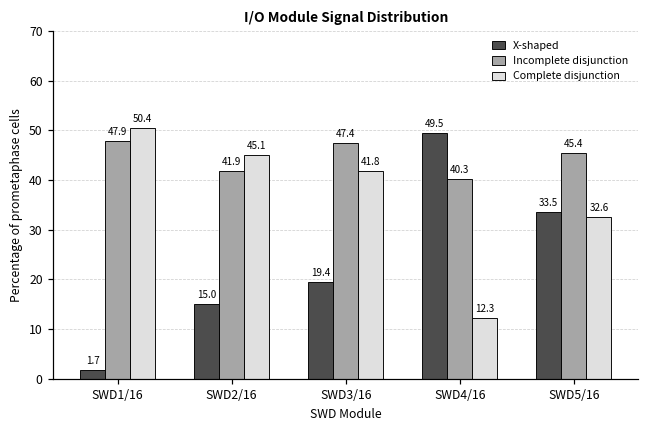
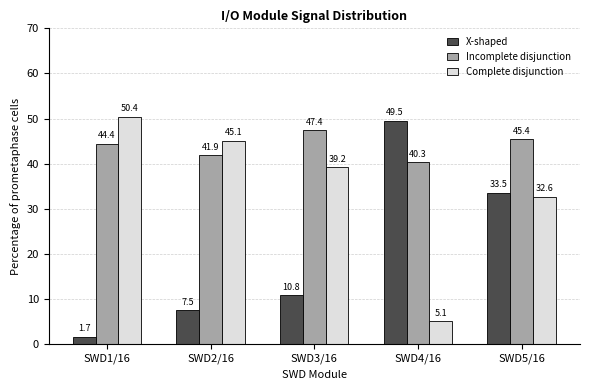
  {
    "X-shaped": {
      "SWD1/16": 1.7,
-     "SWD2/16": 15.0,
-     "SWD3/16": 19.4,
+     "SWD2/16": 7.5,
+     "SWD3/16": 10.8,
      "SWD4/16": 49.5,
      "SWD5/16": 33.5
    },
    "Incomplete disjunction": {
-     "SWD1/16": 47.9,
+     "SWD1/16": 44.4,
      "SWD2/16": 41.9,
      "SWD3/16": 47.4,
      "SWD4/16": 40.3,
      "SWD5/16": 45.4
    },
    "Complete disjunction": {
      "SWD1/16": 50.4,
      "SWD2/16": 45.1,
-     "SWD3/16": 41.8,
-     "SWD4/16": 12.3,
+     "SWD3/16": 39.2,
+     "SWD4/16": 5.1,
      "SWD5/16": 32.6
    }
  }
